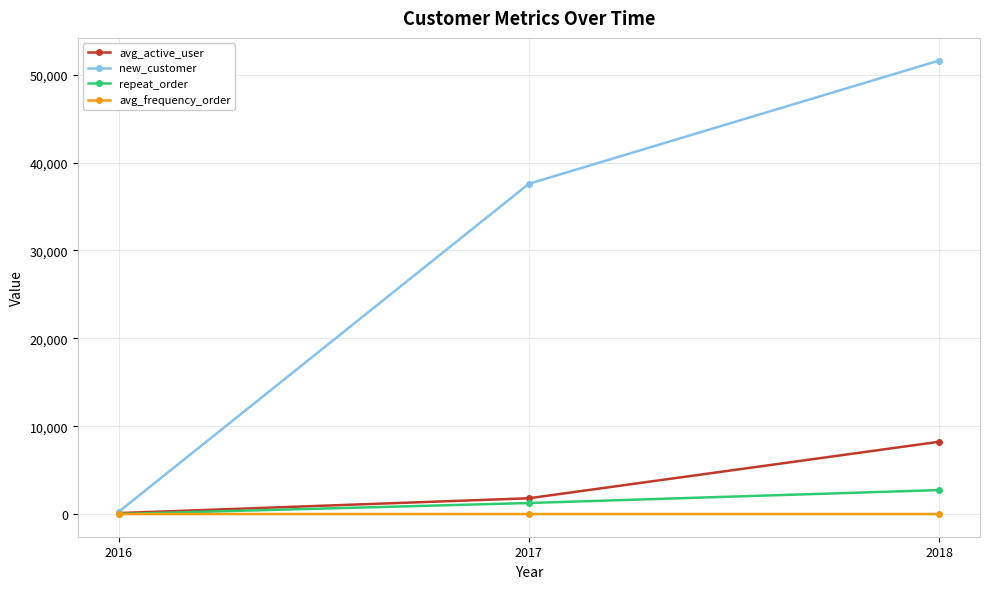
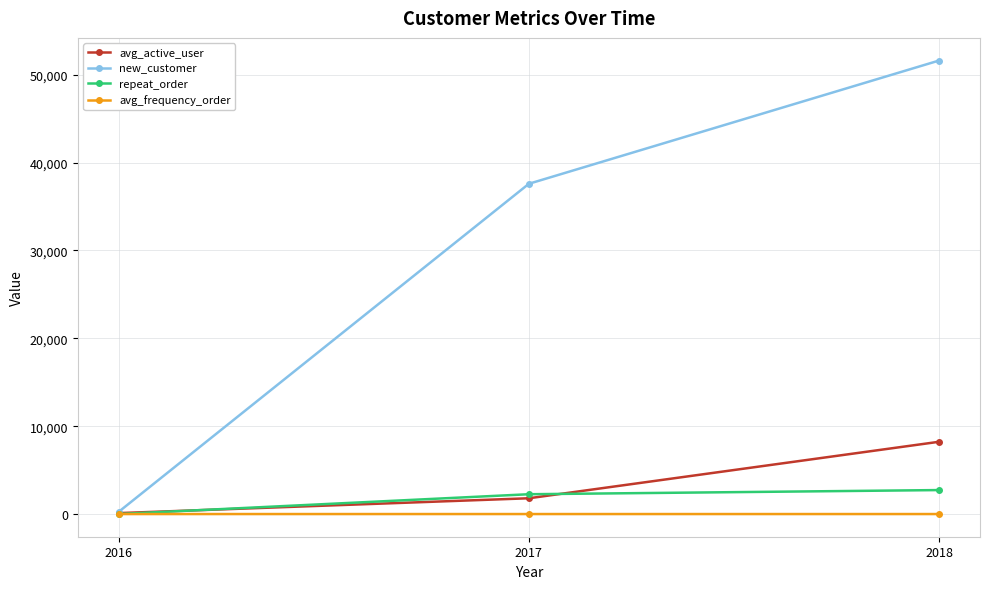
  {
    "avg_active_user": {
      "2017": "2,000",
      "2018": "8,000"
    },
    "new_customer": {
      "2017": "38,000",
      "2018": "52,000"
    },
    "repeat_order": {
-     "2017": "1,000",
+     "2017": "2,000",
      "2018": "3,000"
    },
    "avg_frequency_order": {
      "2017": "0",
      "2018": "0"
    }
  }
